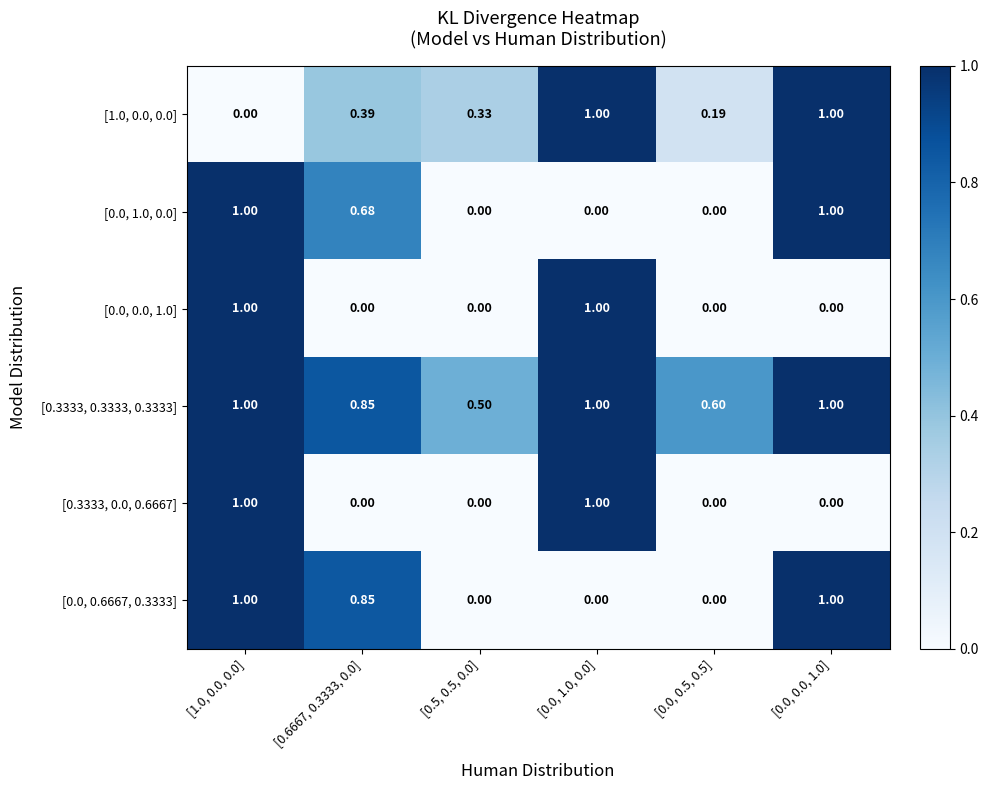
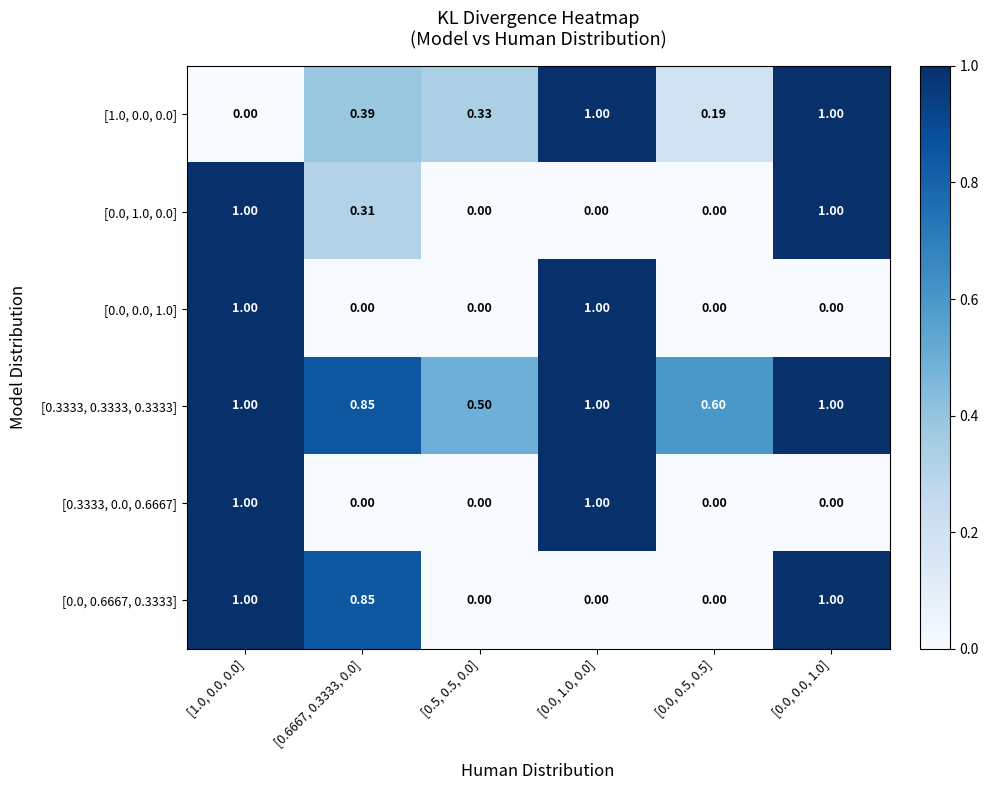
  {
    "[1.0, 0.0, 0.0]": {
      "[1.0, 0.0, 0.0]": 0.00,
      "[0.6667, 0.3333, 0.0]": 0.39,
      "[0.5, 0.5, 0.0]": 0.33,
      "[0.0, 1.0, 0.0]": 1.00,
      "[0.0, 0.5, 0.5]": 0.19,
      "[0.0, 0.0, 1.0]": 1.00
    },
    "[0.0, 1.0, 0.0]": {
      "[1.0, 0.0, 0.0]": 1.00,
-     "[0.6667, 0.3333, 0.0]": 0.68,
+     "[0.6667, 0.3333, 0.0]": 0.31,
      "[0.5, 0.5, 0.0]": 0.00,
      "[0.0, 1.0, 0.0]": 0.00,
      "[0.0, 0.5, 0.5]": 0.00,
      "[0.0, 0.0, 1.0]": 1.00
    },
    "[0.0, 0.0, 1.0]": {
      "[1.0, 0.0, 0.0]": 1.00,
      "[0.6667, 0.3333, 0.0]": 0.00,
      "[0.5, 0.5, 0.0]": 0.00,
      "[0.0, 1.0, 0.0]": 1.00,
      "[0.0, 0.5, 0.5]": 0.00,
      "[0.0, 0.0, 1.0]": 0.00
    },
    "[0.3333, 0.3333, 0.3333]": {
      "[1.0, 0.0, 0.0]": 1.00,
      "[0.6667, 0.3333, 0.0]": 0.85,
      "[0.5, 0.5, 0.0]": 0.50,
      "[0.0, 1.0, 0.0]": 1.00,
      "[0.0, 0.5, 0.5]": 0.60,
      "[0.0, 0.0, 1.0]": 1.00
    },
    "[0.3333, 0.0, 0.6667]": {
      "[1.0, 0.0, 0.0]": 1.00,
      "[0.6667, 0.3333, 0.0]": 0.00,
      "[0.5, 0.5, 0.0]": 0.00,
      "[0.0, 1.0, 0.0]": 1.00,
      "[0.0, 0.5, 0.5]": 0.00,
      "[0.0, 0.0, 1.0]": 0.00
    },
    "[0.0, 0.6667, 0.3333]": {
      "[1.0, 0.0, 0.0]": 1.00,
      "[0.6667, 0.3333, 0.0]": 0.85,
      "[0.5, 0.5, 0.0]": 0.00,
      "[0.0, 1.0, 0.0]": 0.00,
      "[0.0, 0.5, 0.5]": 0.00,
      "[0.0, 0.0, 1.0]": 1.00
    }
  }
